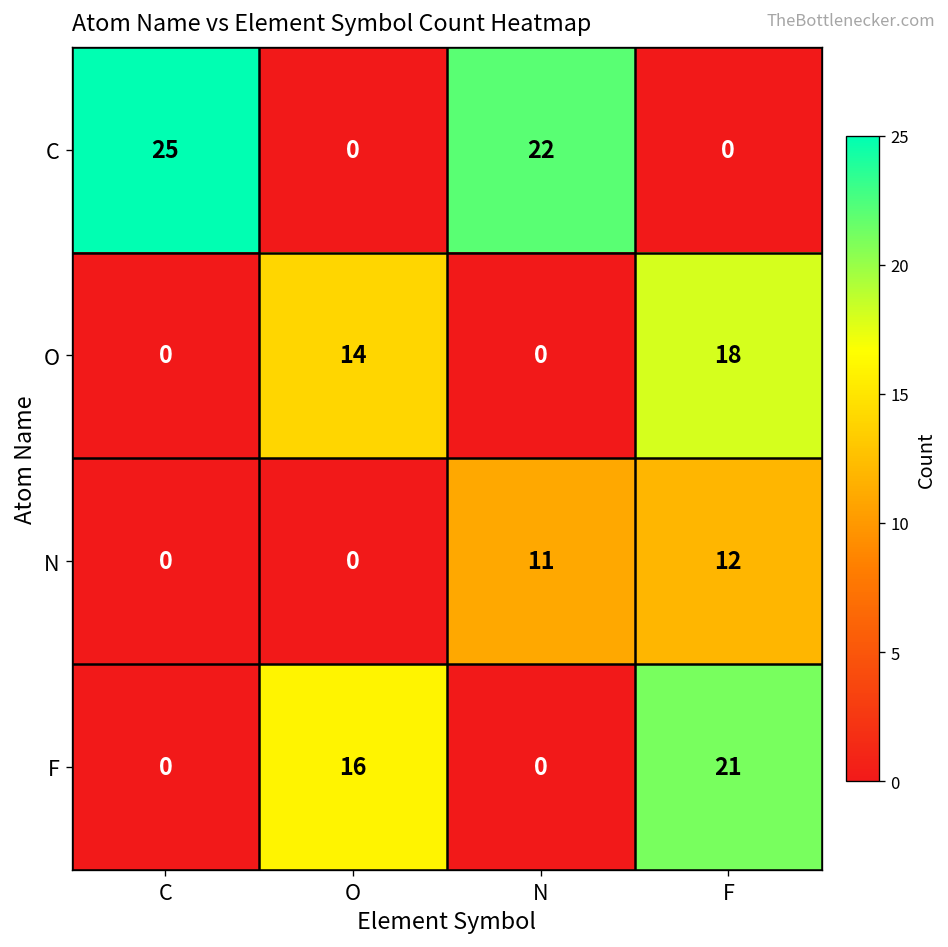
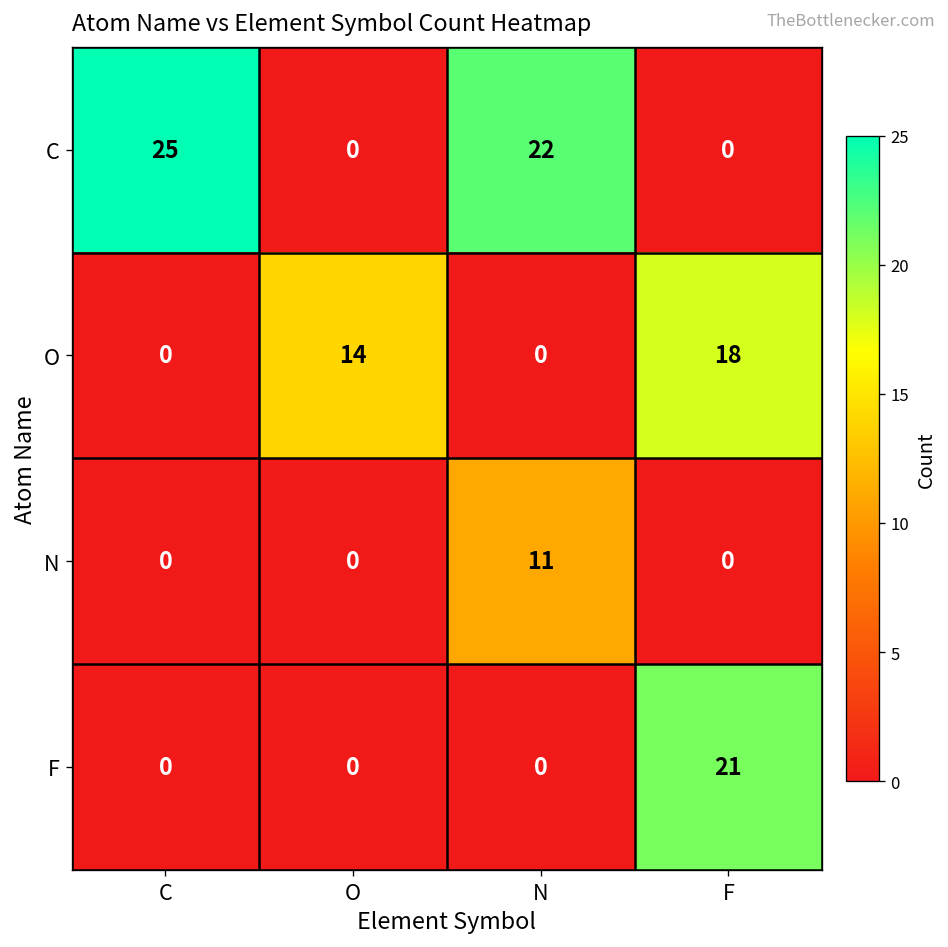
  {
    "C": {
      "C": 25,
      "O": 0,
      "N": 22,
      "F": 0
    },
    "O": {
      "C": 0,
      "O": 14,
      "N": 0,
      "F": 18
    },
    "N": {
      "C": 0,
      "O": 0,
      "N": 11,
-     "F": 12
+     "F": 0
    },
    "F": {
      "C": 0,
-     "O": 16,
+     "O": 0,
      "N": 0,
      "F": 21
    }
  }
